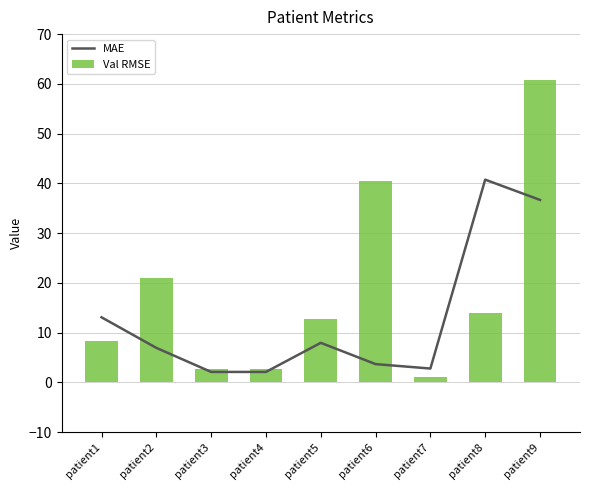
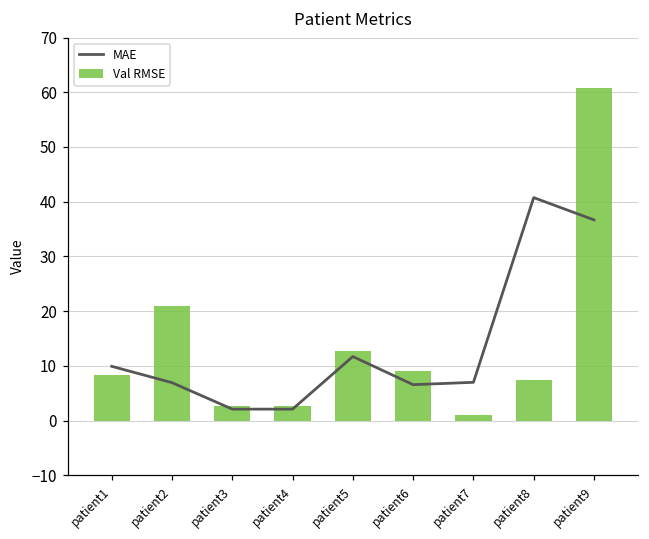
  {
    "MAE": {
-     "patient1": 13,
+     "patient1": 10,
      "patient2": 7,
      "patient3": 2,
      "patient4": 2,
-     "patient5": 8,
-     "patient6": 4,
-     "patient7": 3,
+     "patient5": 12,
+     "patient6": 7,
+     "patient7": 7,
      "patient8": 41,
      "patient9": 37
    },
    "Val RMSE": {
      "patient1": 8,
      "patient2": 21,
      "patient3": 3,
      "patient4": 3,
      "patient5": 13,
-     "patient6": 40,
+     "patient6": 9,
      "patient7": 1,
-     "patient8": 14,
+     "patient8": 7,
      "patient9": 61
    }
  }
